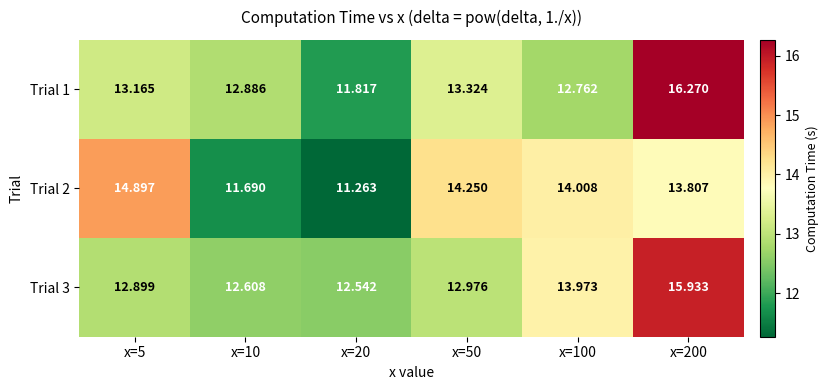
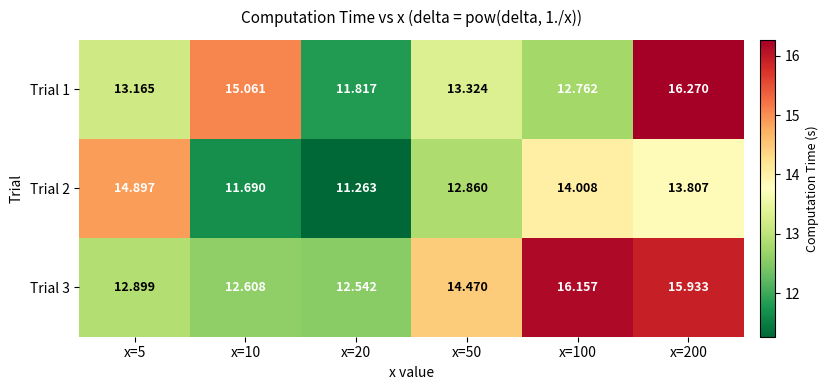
  {
    "Trial 1": {
      "x=5": 13.165,
-     "x=10": 12.886,
+     "x=10": 15.061,
      "x=20": 11.817,
      "x=50": 13.324,
      "x=100": 12.762,
      "x=200": 16.270
    },
    "Trial 2": {
      "x=5": 14.897,
      "x=10": 11.690,
      "x=20": 11.263,
-     "x=50": 14.250,
+     "x=50": 12.860,
      "x=100": 14.008,
      "x=200": 13.807
    },
    "Trial 3": {
      "x=5": 12.899,
      "x=10": 12.608,
      "x=20": 12.542,
-     "x=50": 12.976,
-     "x=100": 13.973,
+     "x=50": 14.470,
+     "x=100": 16.157,
      "x=200": 15.933
    }
  }
